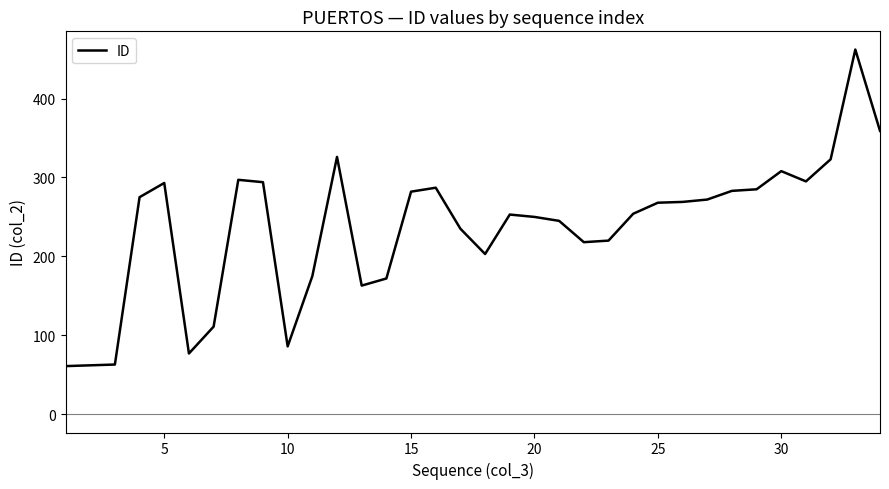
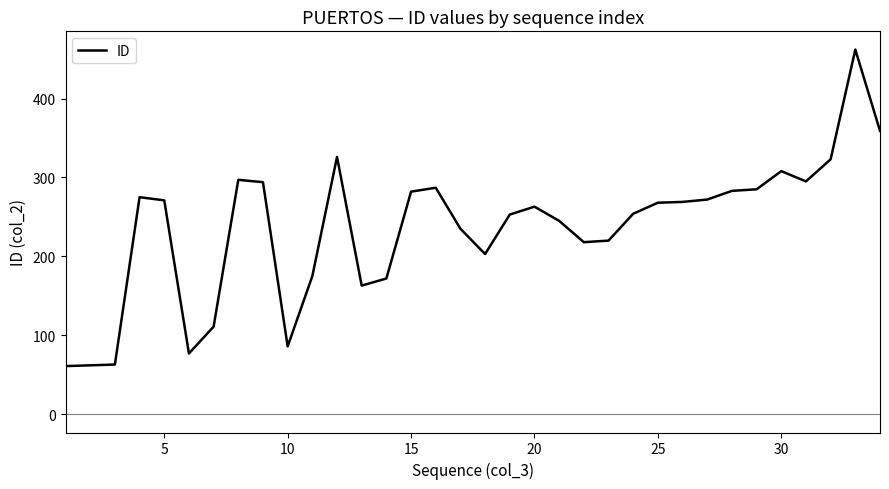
  {
-   "5": 290,
+   "5": 270,
    "10": 90,
    "15": 280,
-   "20": 250,
+   "20": 260,
    "25": 270,
    "30": 310
  }
